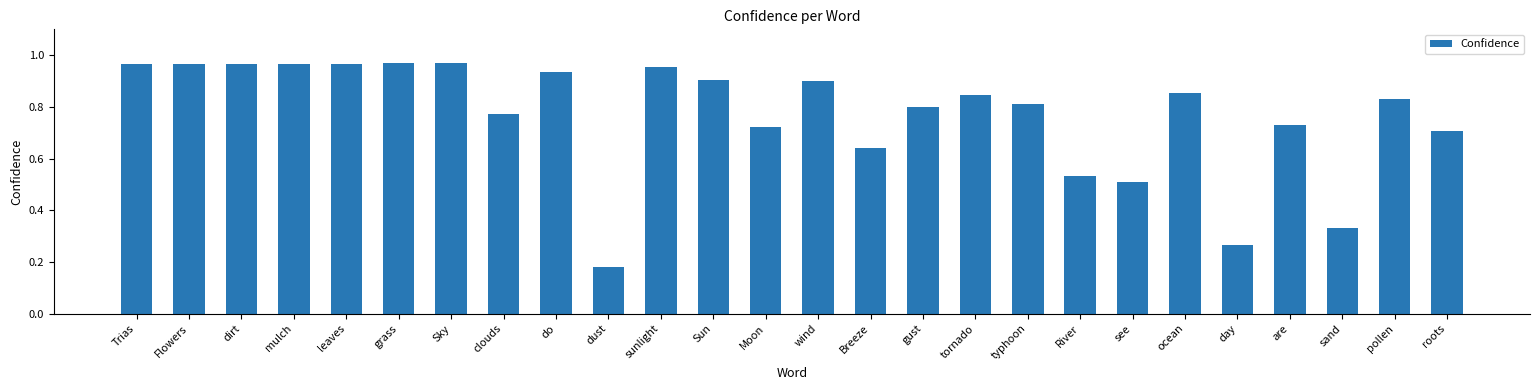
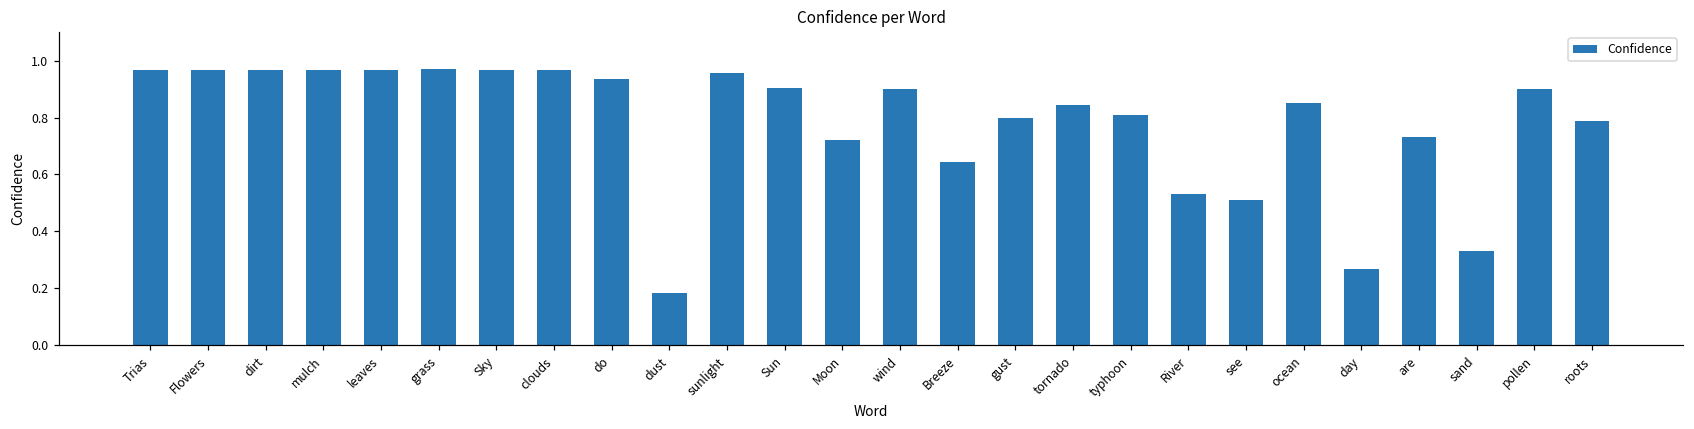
  {
    "Trias": 0.97,
    "Flowers": 0.97,
    "dirt": 0.97,
    "mulch": 0.97,
    "leaves": 0.97,
    "grass": 0.97,
    "Sky": 0.97,
-   "clouds": 0.77,
+   "clouds": 0.97,
    "do": 0.93,
    "dust": 0.18,
    "sunlight": 0.96,
    "Sun": 0.90,
    "Moon": 0.72,
    "wind": 0.90,
    "Breeze": 0.64,
    "gust": 0.80,
    "tornado": 0.84,
    "typhoon": 0.81,
    "River": 0.53,
    "see": 0.51,
    "ocean": 0.85,
    "day": 0.27,
    "are": 0.73,
    "sand": 0.33,
-   "pollen": 0.83,
-   "roots": 0.71
+   "pollen": 0.90,
+   "roots": 0.79
  }
